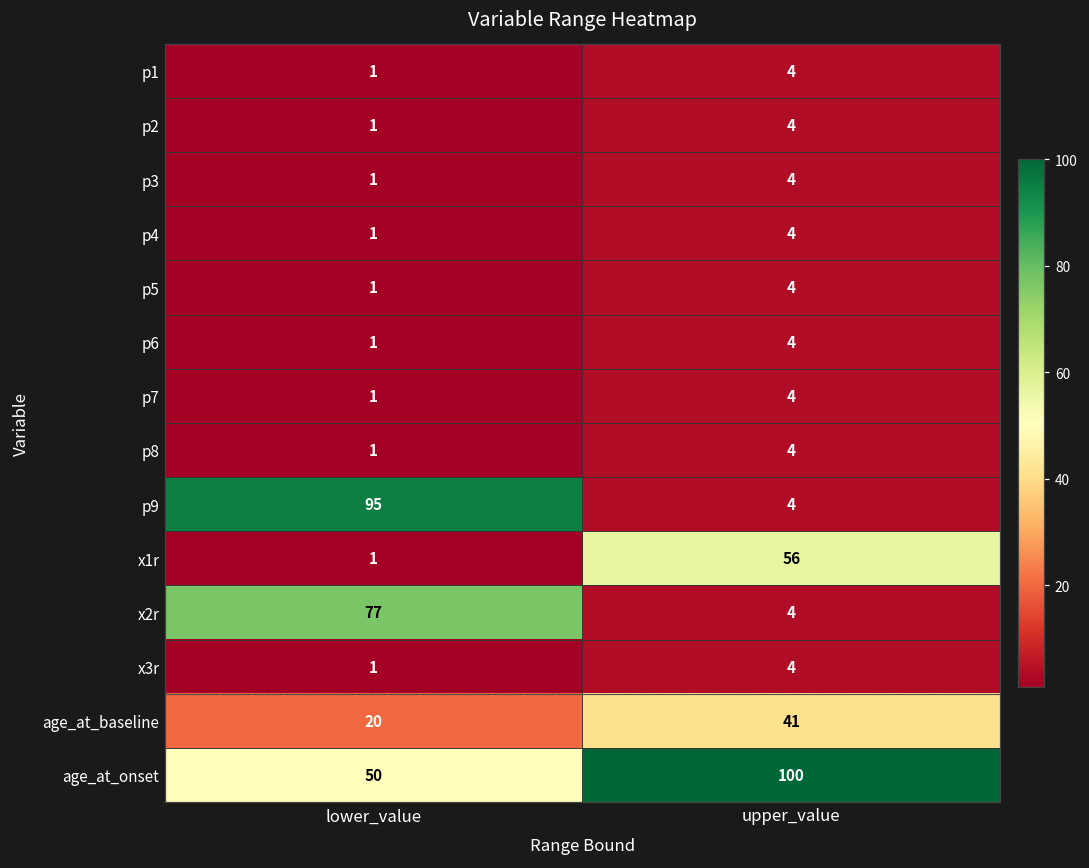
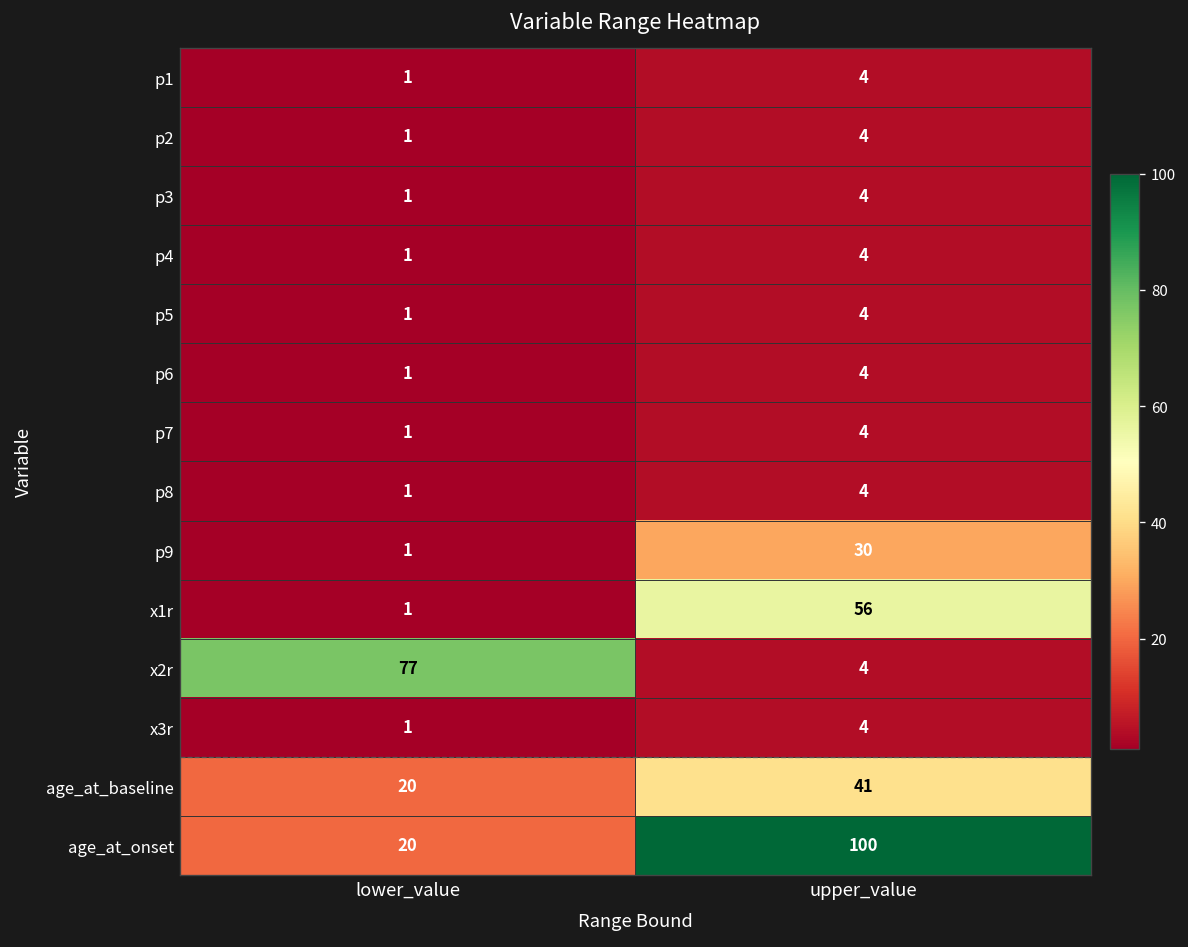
  {
    "p1": {
      "lower_value": 1,
      "upper_value": 4
    },
    "p2": {
      "lower_value": 1,
      "upper_value": 4
    },
    "p3": {
      "lower_value": 1,
      "upper_value": 4
    },
    "p4": {
      "lower_value": 1,
      "upper_value": 4
    },
    "p5": {
      "lower_value": 1,
      "upper_value": 4
    },
    "p6": {
      "lower_value": 1,
      "upper_value": 4
    },
    "p7": {
      "lower_value": 1,
      "upper_value": 4
    },
    "p8": {
      "lower_value": 1,
      "upper_value": 4
    },
    "p9": {
-     "lower_value": 95,
-     "upper_value": 4
+     "lower_value": 1,
+     "upper_value": 30
    },
    "x1r": {
      "lower_value": 1,
      "upper_value": 56
    },
    "x2r": {
      "lower_value": 77,
      "upper_value": 4
    },
    "x3r": {
      "lower_value": 1,
      "upper_value": 4
    },
    "age_at_baseline": {
      "lower_value": 20,
      "upper_value": 41
    },
    "age_at_onset": {
-     "lower_value": 50,
+     "lower_value": 20,
      "upper_value": 100
    }
  }
